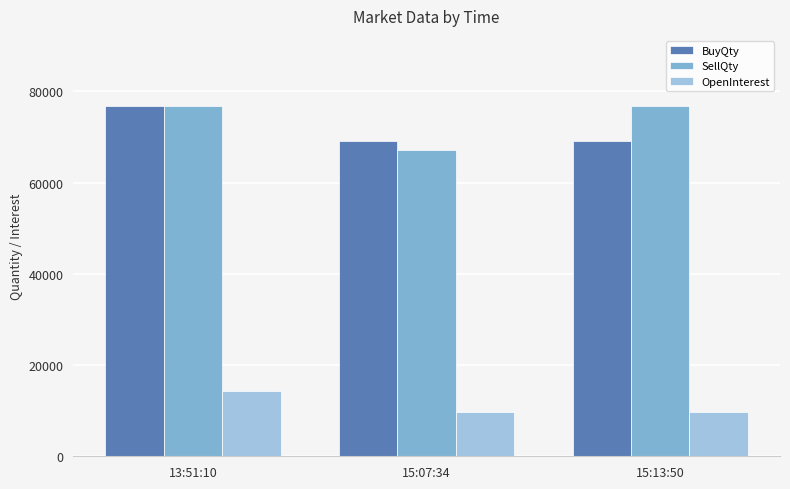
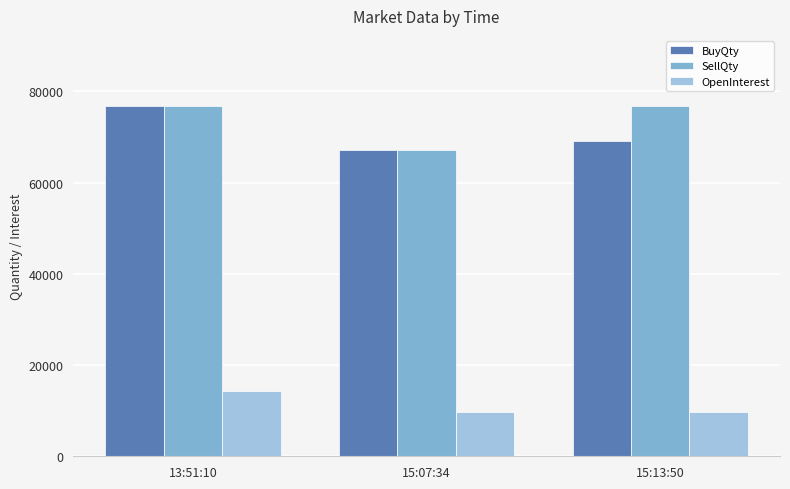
  {
    "BuyQty": {
      "13:51:10": 77000,
-     "15:07:34": 69000,
+     "15:07:34": 67000,
      "15:13:50": 69000
    }
  }
